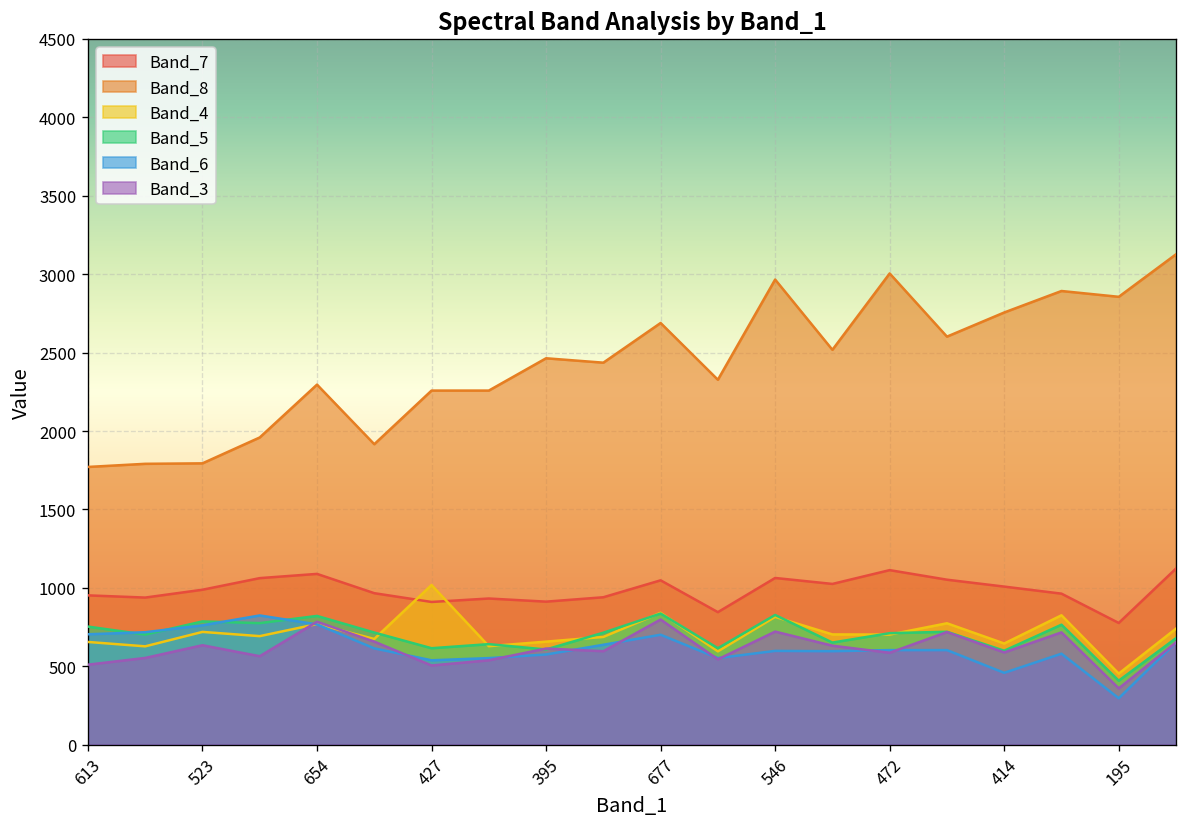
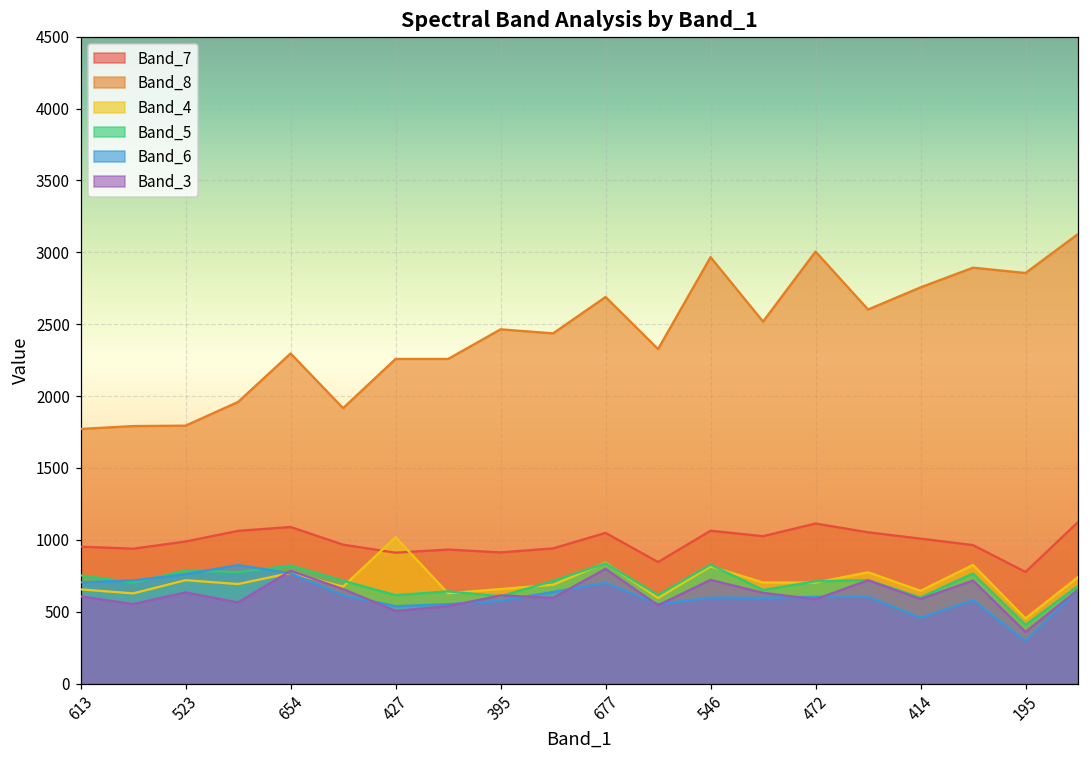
  {
    "Band_4": {
      "613": 660,
      "523": 720,
      "427": 1020,
      "395": 660,
      "414": 650,
      "195": 450
    },
    "Band_5": {
      "613": 750,
      "523": 790,
      "654": 820,
      "427": 620,
      "195": 410
    },
    "Band_6": {
      "613": 700,
      "523": 760,
      "427": 540,
      "395": 580,
      "677": 700,
      "546": 600,
      "414": 460,
      "195": 300
    },
    "Band_3": {
-     "613": 510,
+     "613": 610,
      "523": 630,
      "427": 510,
      "677": 800,
      "546": 720,
      "195": 360
    }
  }
